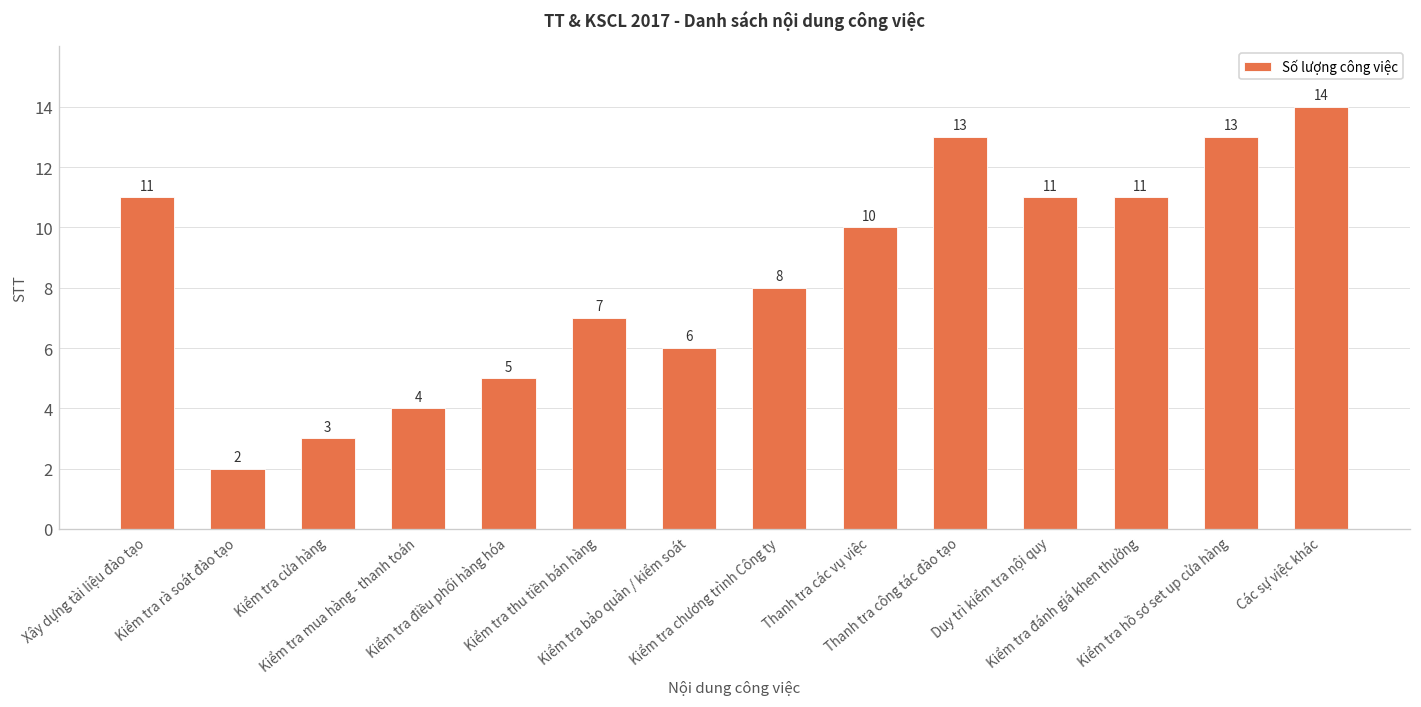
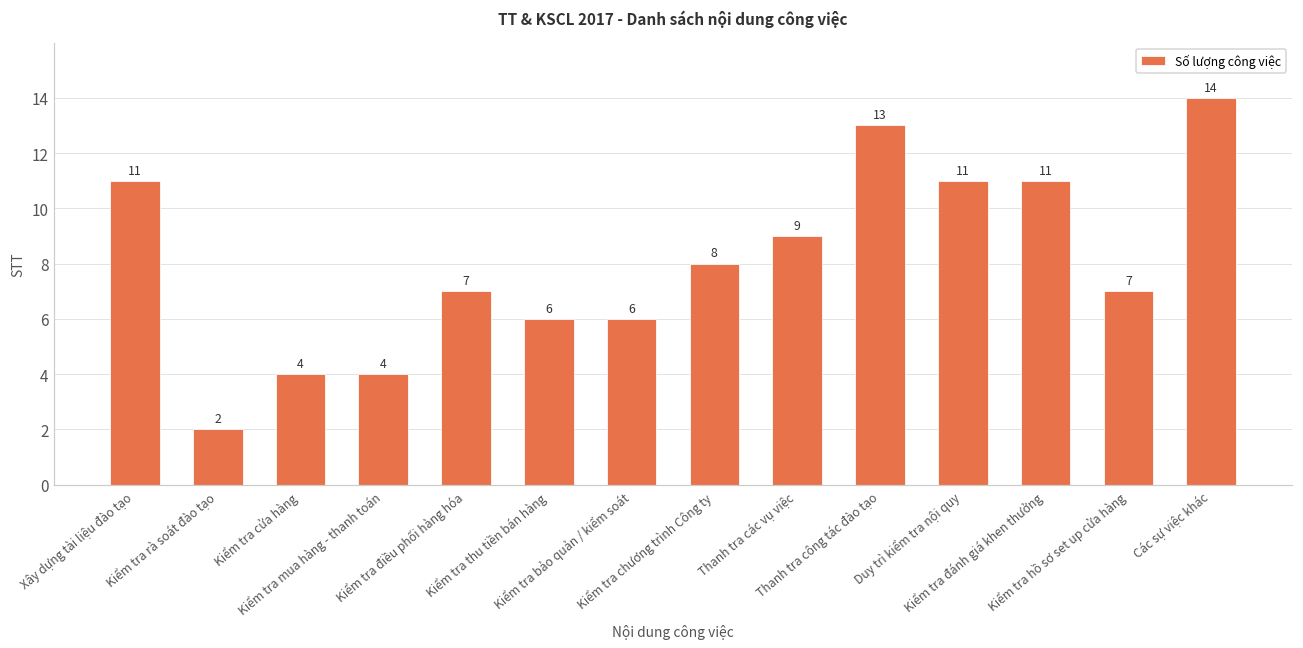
  {
    "Xây dựng tài liệu đào tạo": 11,
    "Kiểm tra rà soát đào tạo": 2,
-   "Kiểm tra cửa hàng": 3,
+   "Kiểm tra cửa hàng": 4,
    "Kiểm tra mua hàng - thanh toán": 4,
-   "Kiểm tra điều phối hàng hóa": 5,
-   "Kiểm tra thu tiền bán hàng": 7,
+   "Kiểm tra điều phối hàng hóa": 7,
+   "Kiểm tra thu tiền bán hàng": 6,
    "Kiểm tra bảo quản / kiểm soát": 6,
    "Kiểm tra chương trình Công ty": 8,
-   "Thanh tra các vụ việc": 10,
+   "Thanh tra các vụ việc": 9,
    "Thanh tra công tác đào tạo": 13,
    "Duy trì kiểm tra nội quy": 11,
    "Kiểm tra đánh giá khen thưởng": 11,
-   "Kiểm tra hồ sơ set up cửa hàng": 13,
+   "Kiểm tra hồ sơ set up cửa hàng": 7,
    "Các sự việc khác": 14
  }
